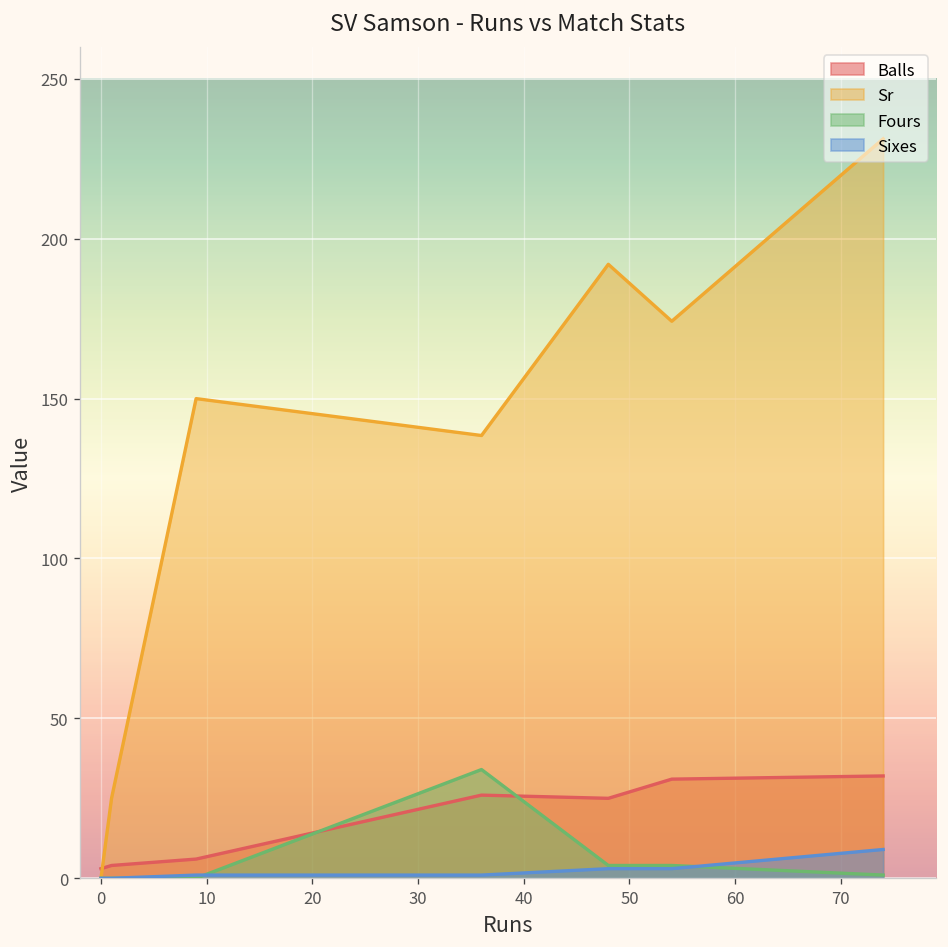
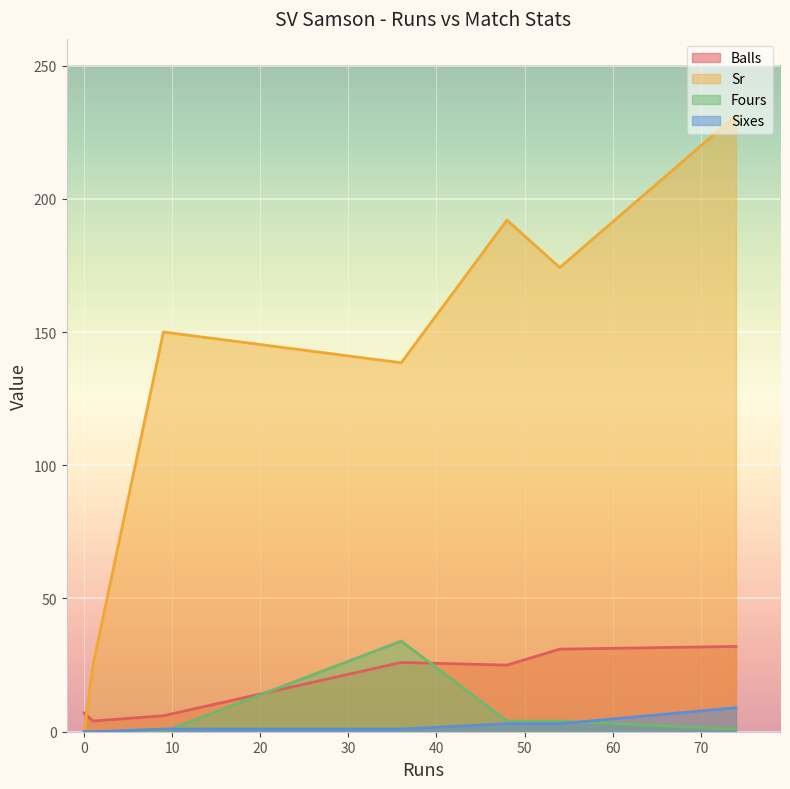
  {
    "Balls": {
-     "0": 3
+     "0": 7
    }
  }
